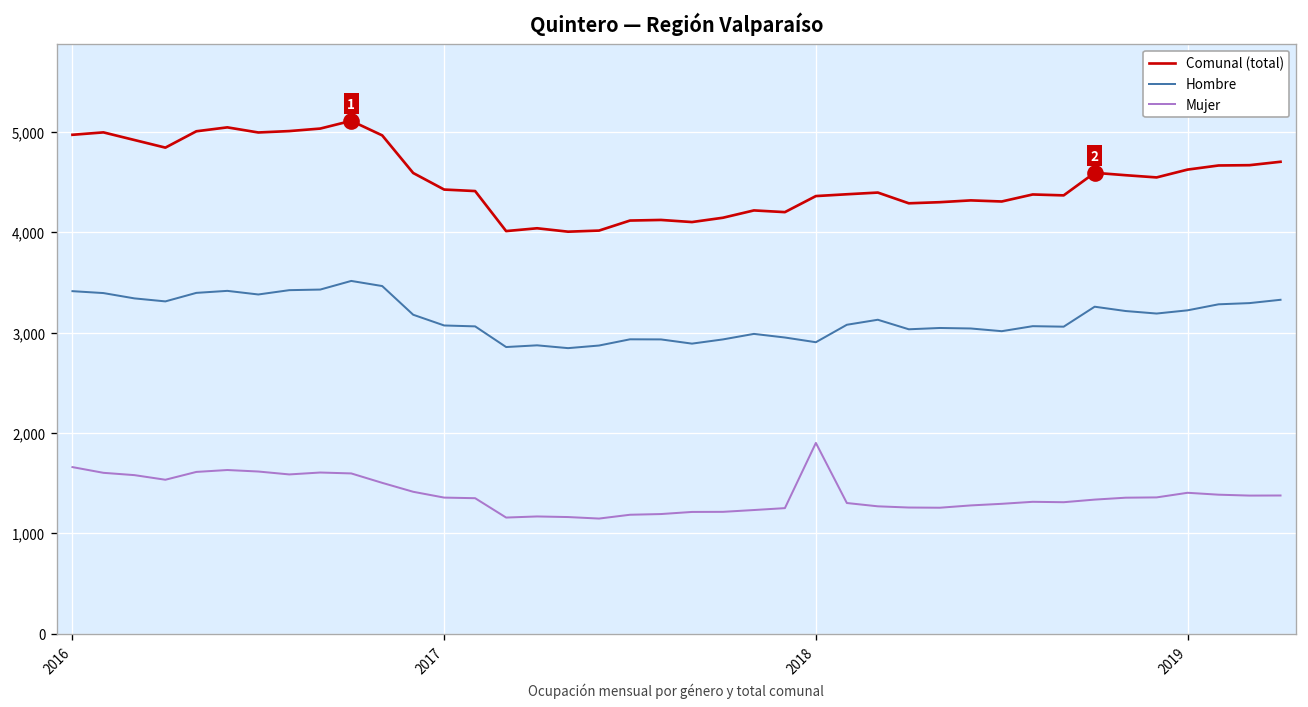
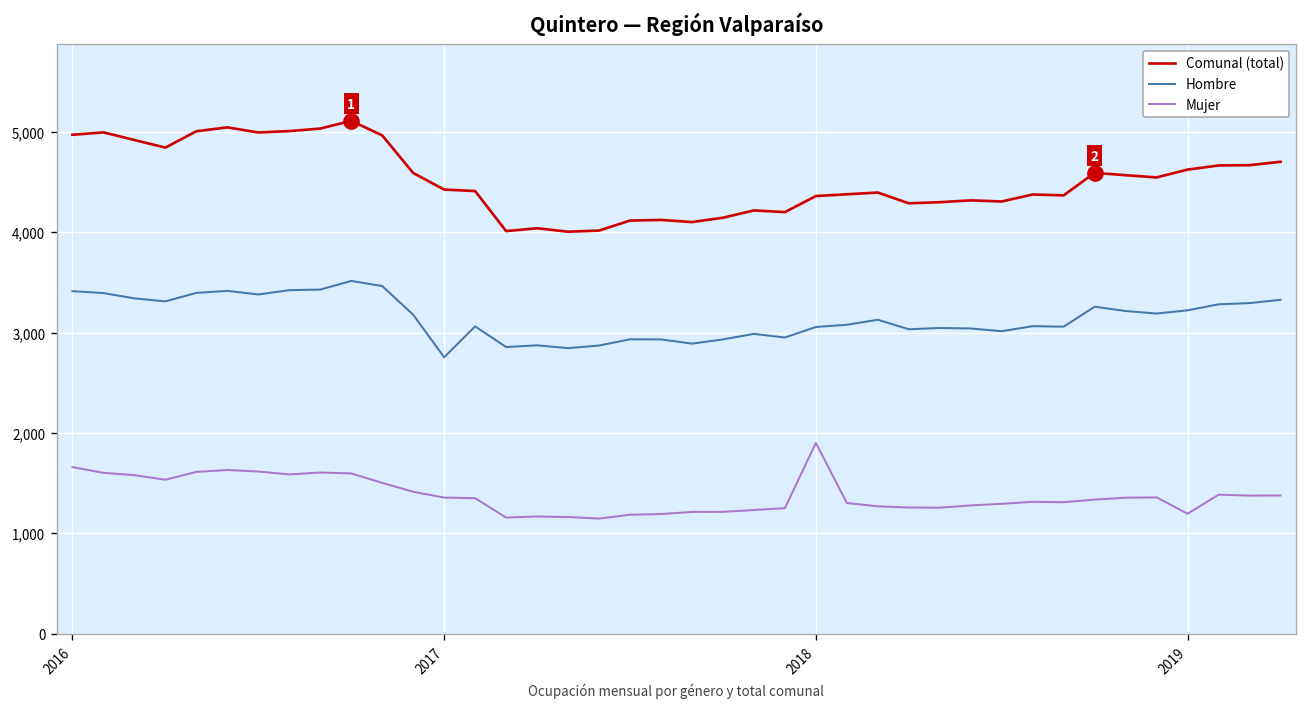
  {
    "Hombre": {
      "2016": "3,400",
-     "2017": "3,100",
-     "2018": "2,900",
+     "2017": "2,800",
+     "2018": "3,100",
      "2019": "3,200"
    },
    "Mujer": {
      "2016": "1,700",
      "2017": "1,400",
      "2018": "1,900",
-     "2019": "1,400"
+     "2019": "1,200"
    }
  }
